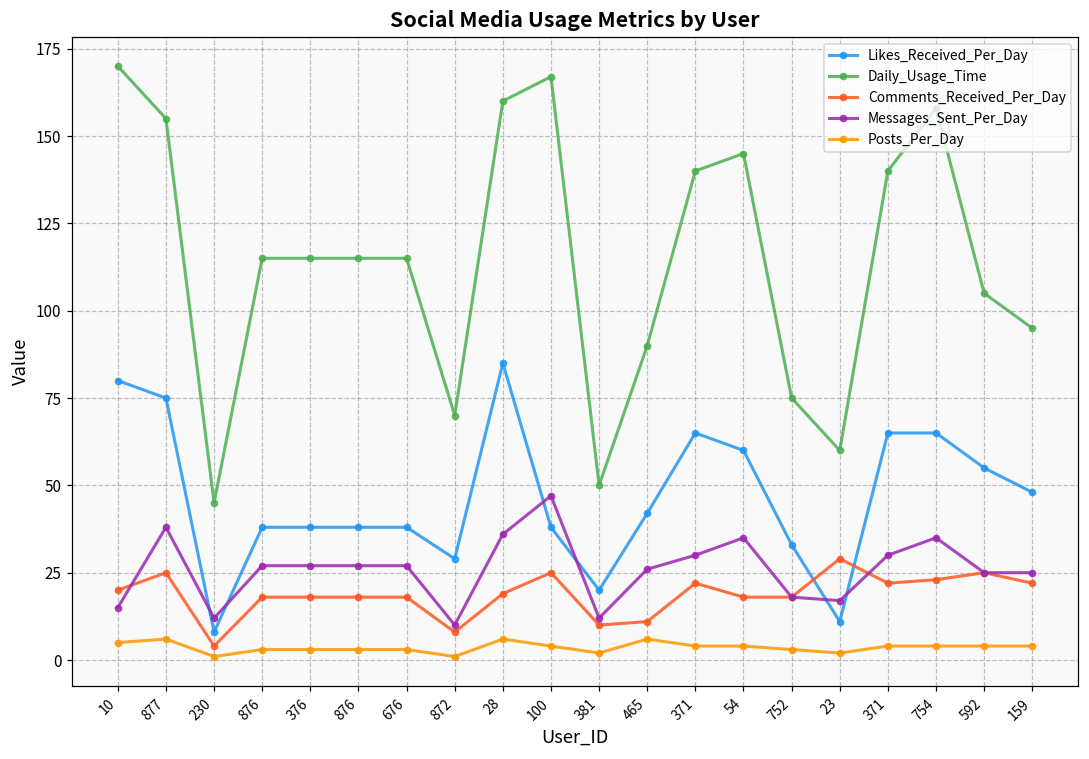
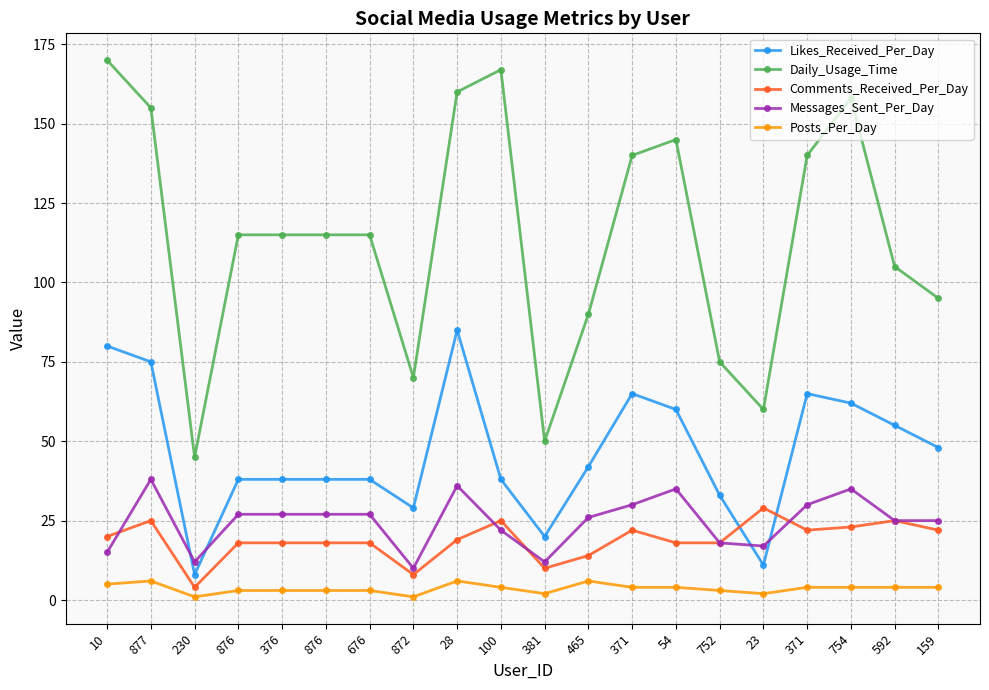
  {
    "Likes_Received_Per_Day": {
      "10": 80,
      "877": 75,
      "230": 8,
      "376": 38,
      "676": 38,
      "872": 29,
      "28": 85,
      "100": 38,
      "381": 20,
      "465": 42,
      "54": 60,
      "752": 33,
      "23": 11,
-     "754": 65,
+     "754": 62,
      "592": 55,
      "159": 48
    },
    "Daily_Usage_Time": {
      "10": 170,
      "877": 155,
      "230": 45,
      "376": 115,
      "676": 115,
      "872": 70,
      "28": 160,
      "100": 167,
      "381": 50,
      "465": 90,
      "54": 145,
      "752": 75,
      "23": 60,
      "592": 105,
      "159": 95
    },
    "Comments_Received_Per_Day": {
      "10": 20,
      "877": 25,
      "230": 4,
      "376": 18,
      "676": 18,
      "872": 8,
      "28": 19,
      "100": 25,
      "381": 10,
-     "465": 11,
+     "465": 14,
      "54": 18,
      "23": 29,
      "754": 23,
      "159": 22
    },
    "Messages_Sent_Per_Day": {
      "10": 15,
      "877": 38,
      "230": 12,
      "376": 27,
      "676": 27,
      "872": 10,
      "28": 36,
-     "100": 47,
+     "100": 22,
      "381": 12,
      "465": 26,
      "54": 35,
      "23": 17,
      "754": 35,
      "159": 25
    },
    "Posts_Per_Day": {
      "10": 5,
      "877": 6,
      "230": 1,
      "376": 3,
      "676": 3,
      "872": 1,
      "28": 6,
      "100": 4,
      "381": 2,
      "465": 6,
      "54": 4,
      "752": 3,
      "23": 2,
      "754": 4,
      "592": 4,
      "159": 4
    }
  }
